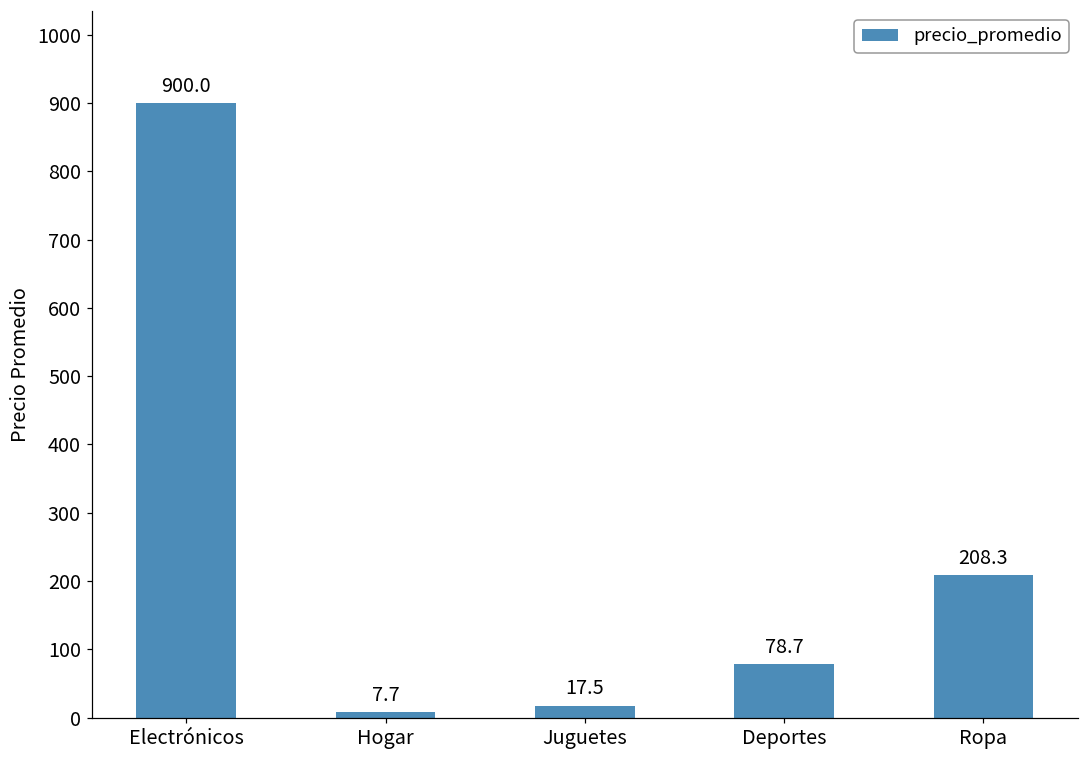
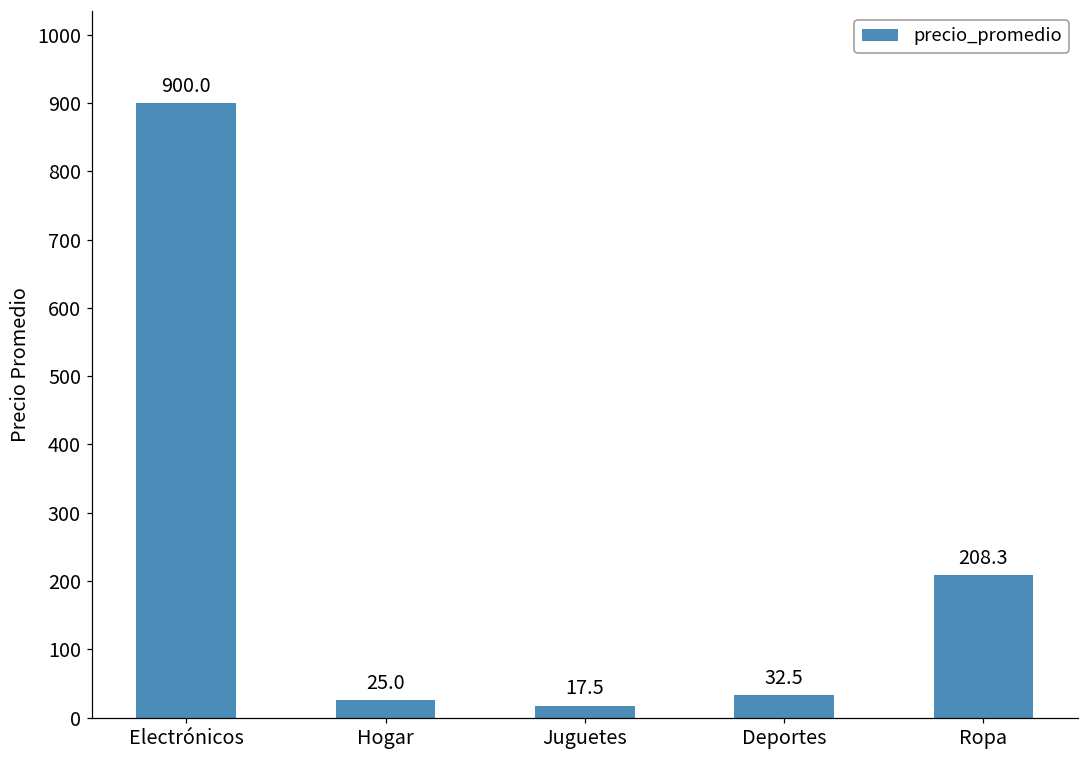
  {
    "Electrónicos": 900.0,
-   "Hogar": 7.7,
+   "Hogar": 25.0,
    "Juguetes": 17.5,
-   "Deportes": 78.7,
+   "Deportes": 32.5,
    "Ropa": 208.3
  }
